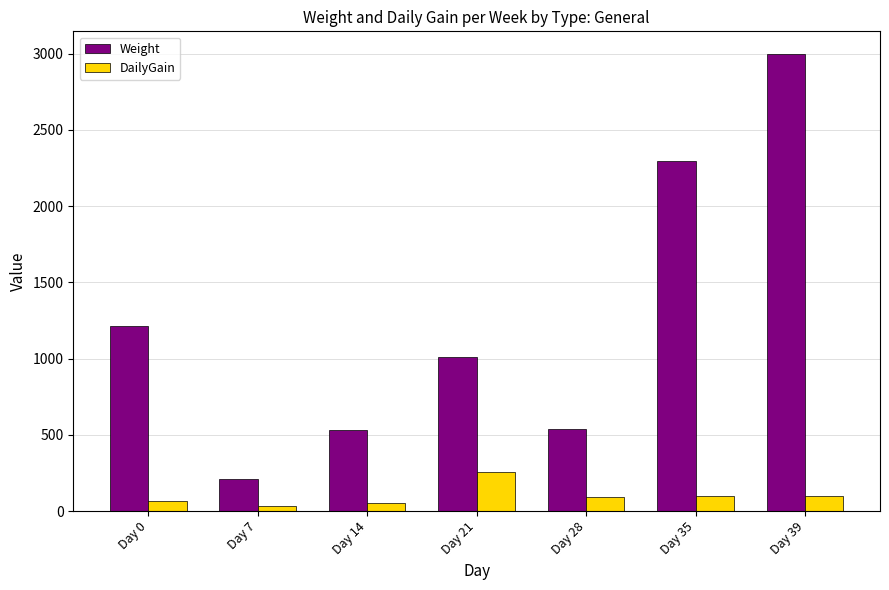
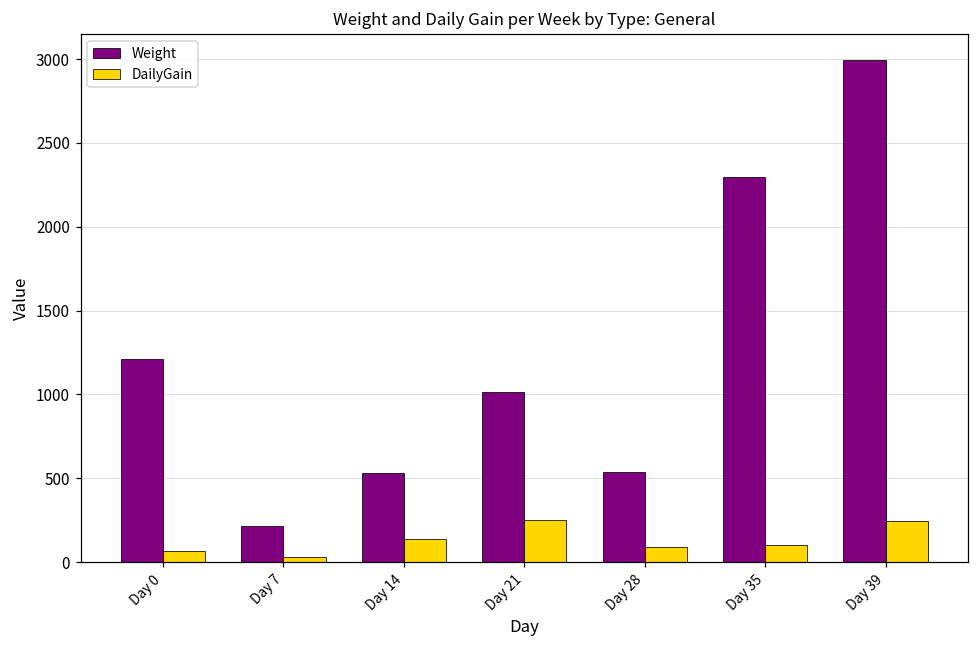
  {
    "Weight": {
      "Day 0": 1210,
      "Day 7": 210,
      "Day 14": 530,
      "Day 21": 1010,
      "Day 28": 540,
      "Day 35": 2300,
      "Day 39": 3000
    },
    "DailyGain": {
      "Day 0": 70,
      "Day 7": 30,
-     "Day 14": 60,
+     "Day 14": 140,
      "Day 21": 250,
      "Day 28": 90,
      "Day 35": 100,
-     "Day 39": 100
+     "Day 39": 240
    }
  }
